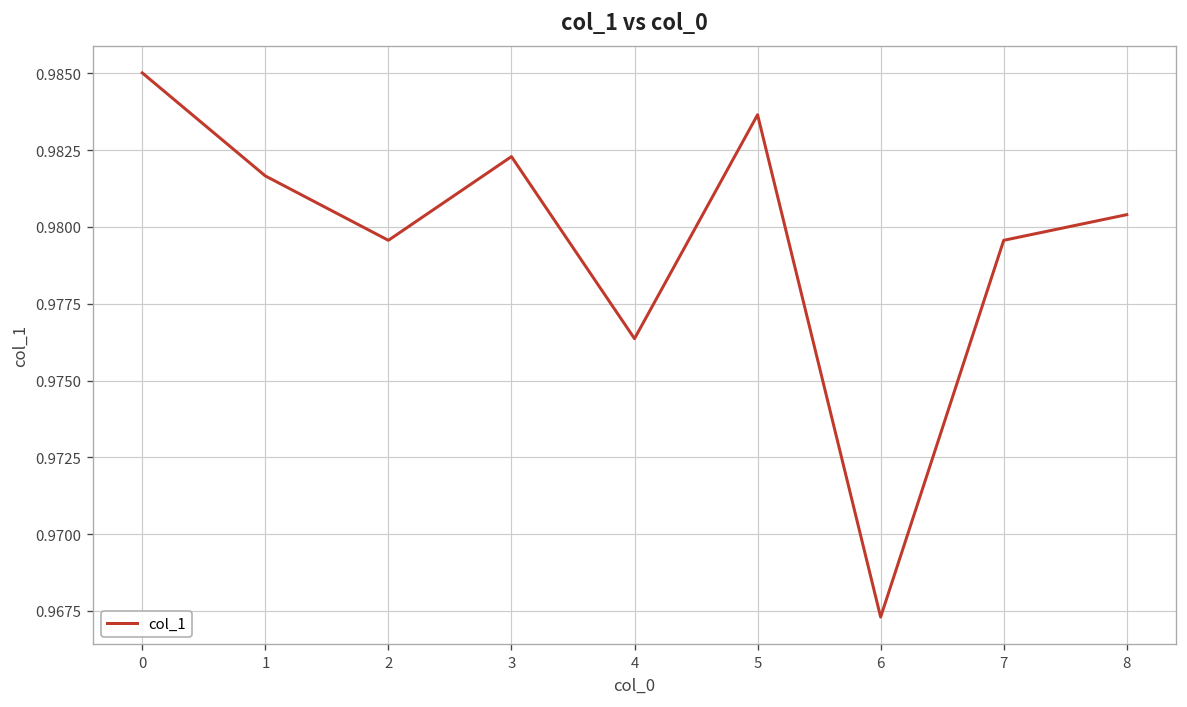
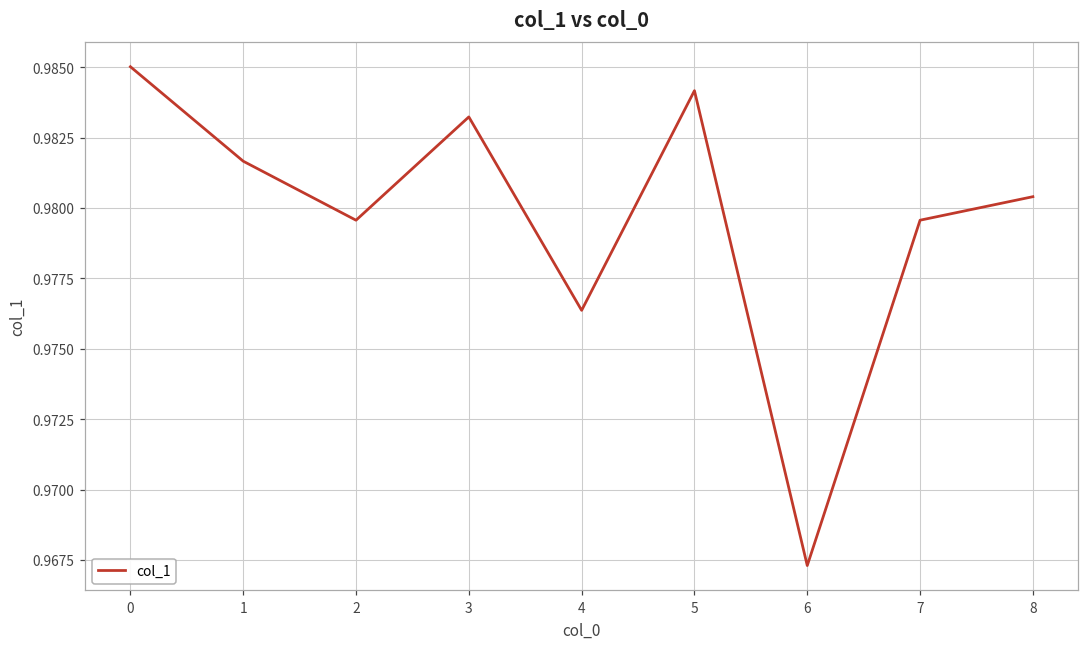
  {
    "0": 0.9850,
    "1": 0.9817,
    "2": 0.9796,
-   "3": 0.9823,
+   "3": 0.9832,
    "4": 0.9764,
-   "5": 0.9837,
+   "5": 0.9842,
    "6": 0.9673,
    "7": 0.9796,
    "8": 0.9804
  }
